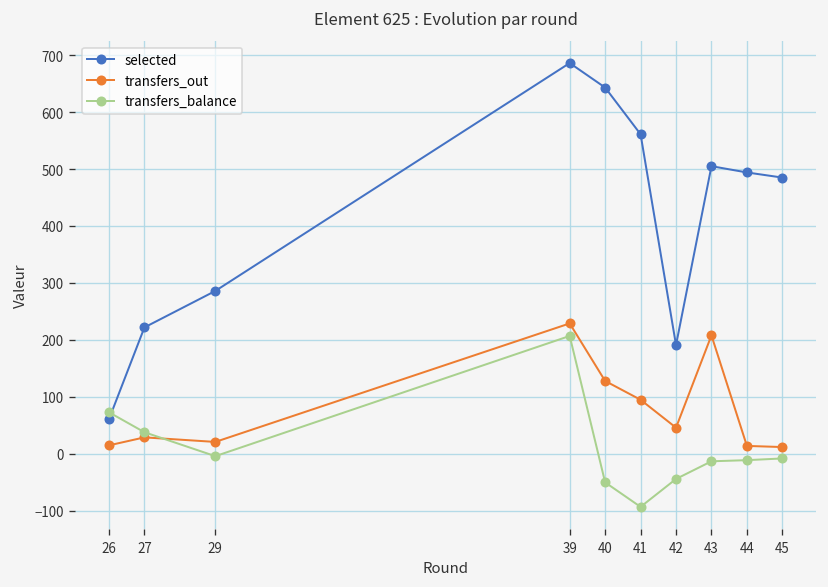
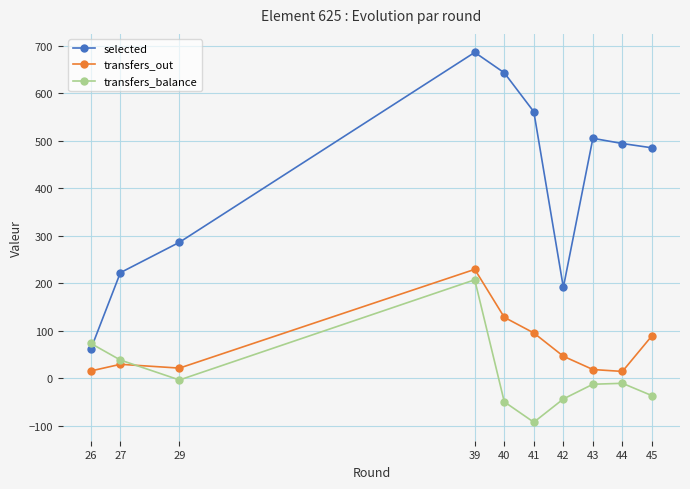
  {
    "selected": {
      "26": 60,
      "27": 220,
      "29": 290,
      "39": 690,
      "40": 640,
      "41": 560,
      "42": 190,
      "43": 510,
      "44": 490,
      "45": 490
    },
    "transfers_out": {
      "26": 20,
      "27": 30,
      "29": 20,
      "39": 230,
      "40": 130,
      "41": 100,
      "42": 50,
-     "43": 210,
+     "43": 20,
      "44": 10,
-     "45": 10
+     "45": 90
    },
    "transfers_balance": {
      "26": 70,
      "27": 40,
      "29": 0,
      "39": 210,
      "40": -50,
      "41": -90,
      "42": -40,
      "43": -10,
      "44": -10,
-     "45": -10
+     "45": -40
    }
  }
